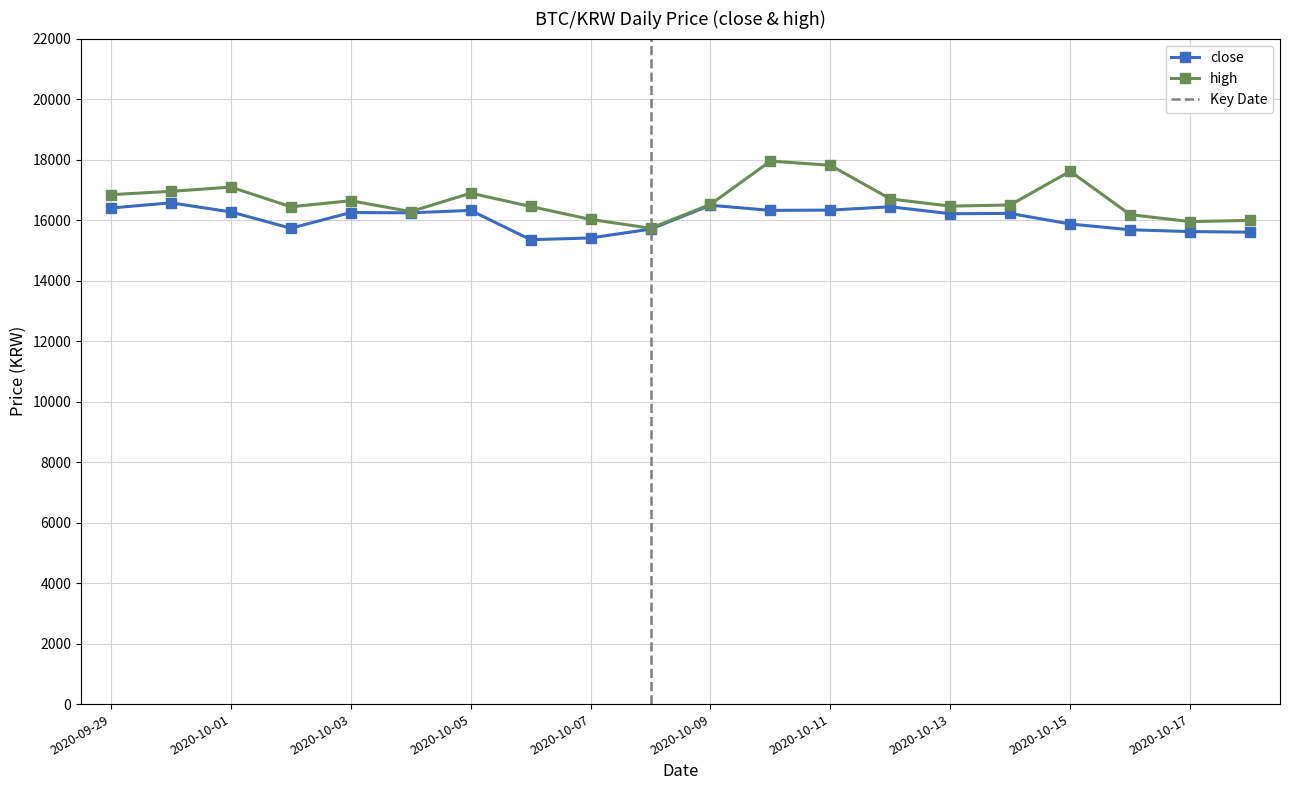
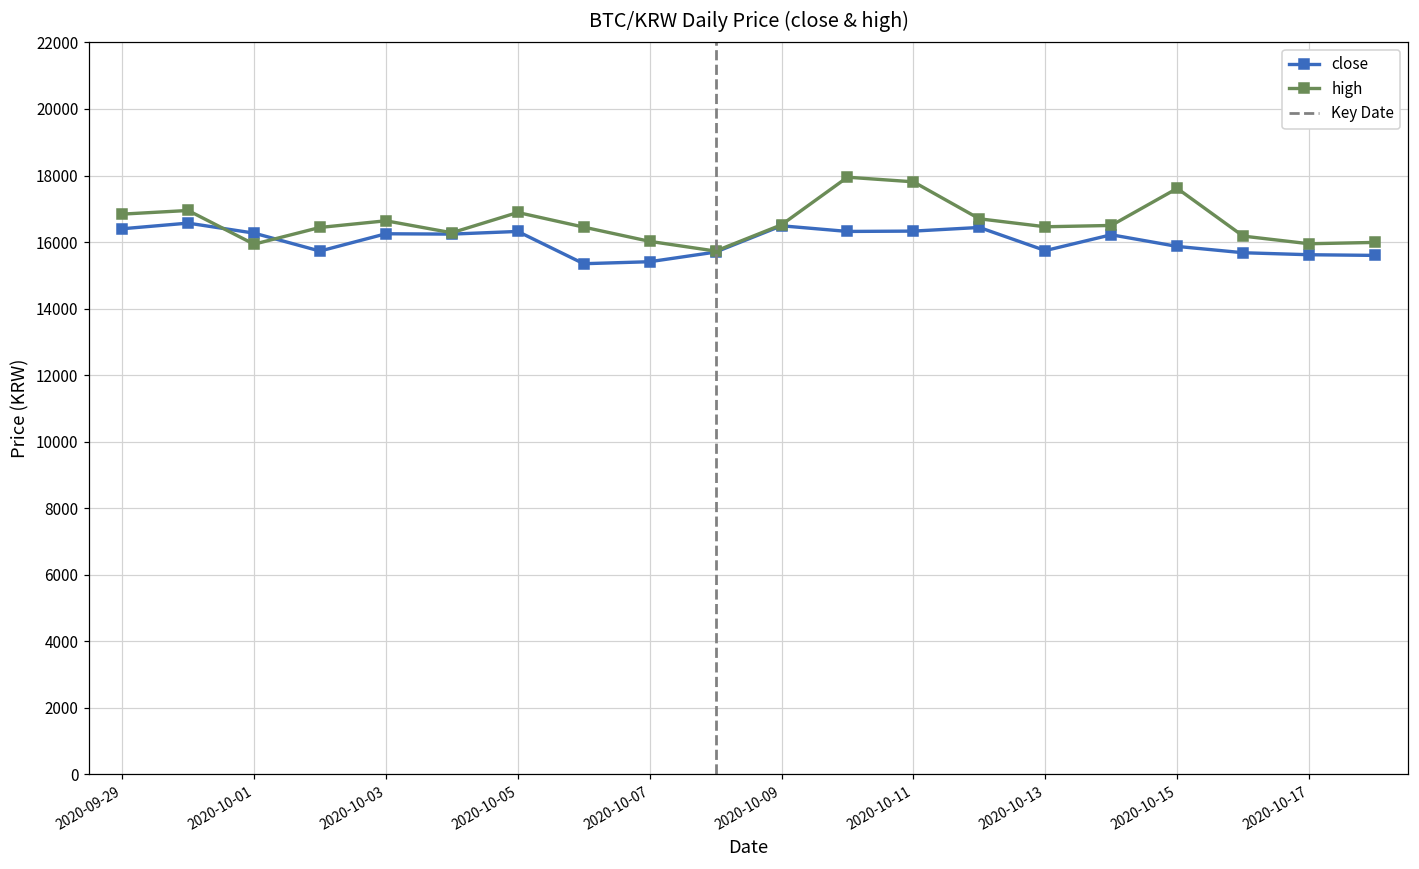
  {
    "close": {
      "2020-09-29": 16400,
      "2020-10-01": 16300,
      "2020-10-03": 16300,
      "2020-10-05": 16300,
      "2020-10-07": 15400,
      "2020-10-11": 16300,
-     "2020-10-13": 16200,
+     "2020-10-13": 15700,
      "2020-10-15": 15900,
      "2020-10-17": 15600
    },
    "high": {
      "2020-09-29": 16800,
-     "2020-10-01": 17100,
+     "2020-10-01": 15900,
      "2020-10-03": 16600,
      "2020-10-05": 16900,
      "2020-10-07": 16000,
      "2020-10-11": 17800,
      "2020-10-13": 16500,
      "2020-10-15": 17600,
      "2020-10-17": 16000
    }
  }
